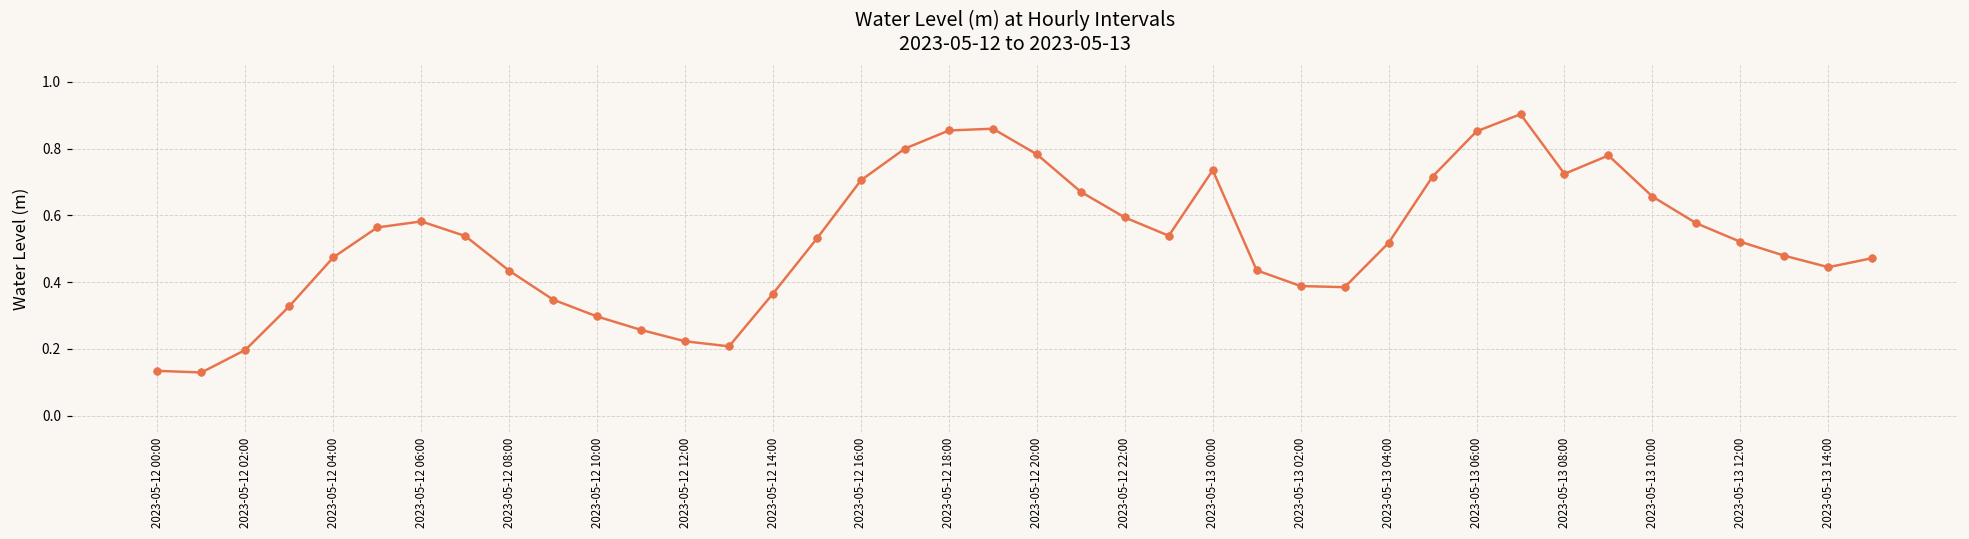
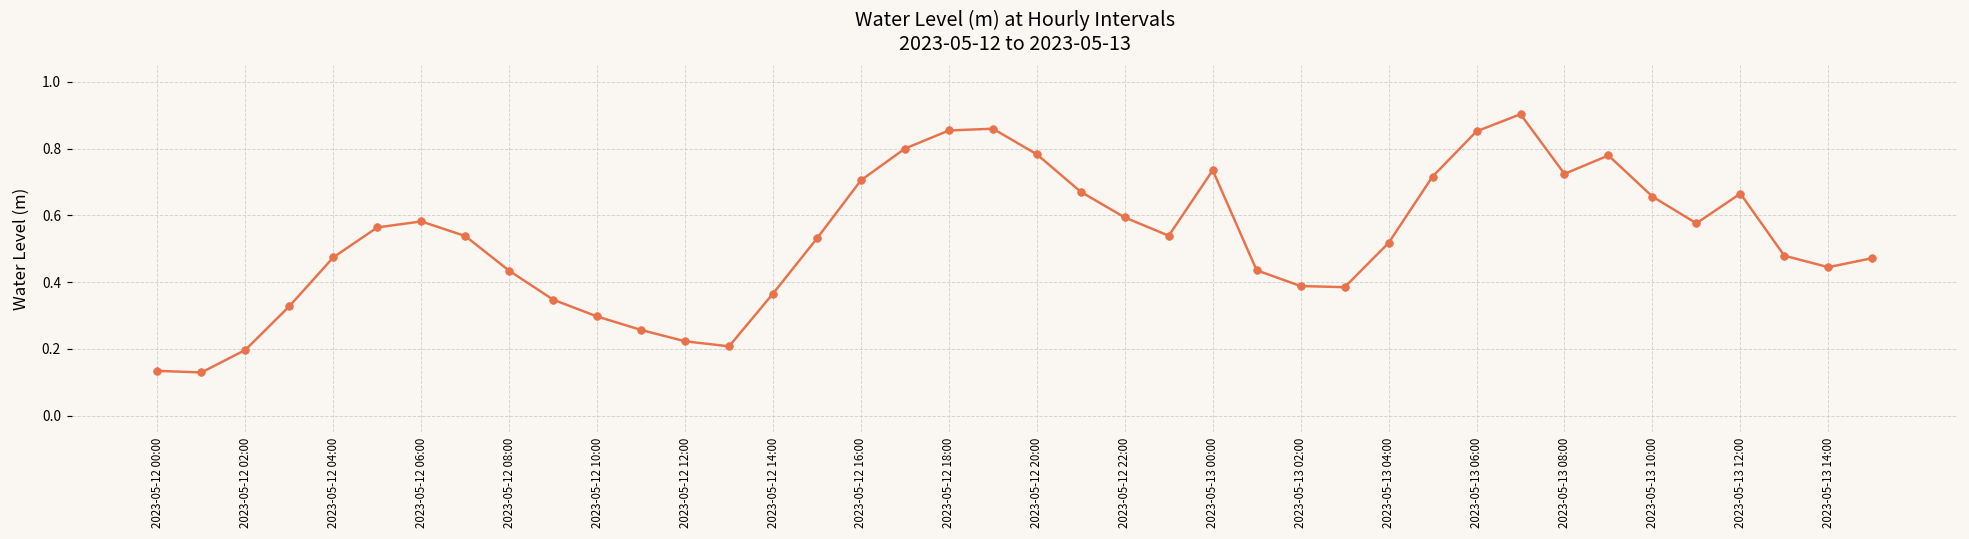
  {
    "2023-05-12 00:00": 0.13,
    "2023-05-12 02:00": 0.20,
    "2023-05-12 04:00": 0.47,
    "2023-05-12 06:00": 0.58,
    "2023-05-12 08:00": 0.43,
    "2023-05-12 10:00": 0.30,
    "2023-05-12 12:00": 0.22,
    "2023-05-12 14:00": 0.37,
    "2023-05-12 16:00": 0.71,
    "2023-05-12 18:00": 0.85,
    "2023-05-12 20:00": 0.78,
    "2023-05-12 22:00": 0.59,
    "2023-05-13 00:00": 0.74,
    "2023-05-13 02:00": 0.39,
    "2023-05-13 04:00": 0.52,
    "2023-05-13 06:00": 0.85,
    "2023-05-13 08:00": 0.72,
    "2023-05-13 10:00": 0.66,
-   "2023-05-13 12:00": 0.52,
+   "2023-05-13 12:00": 0.67,
    "2023-05-13 14:00": 0.44
  }
